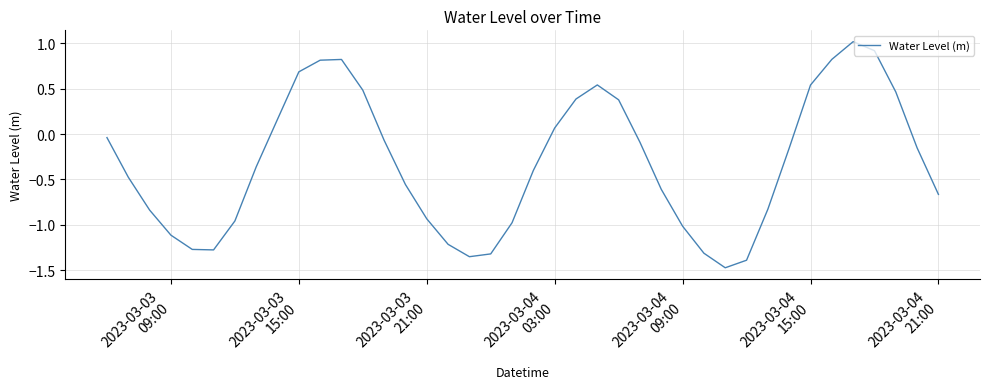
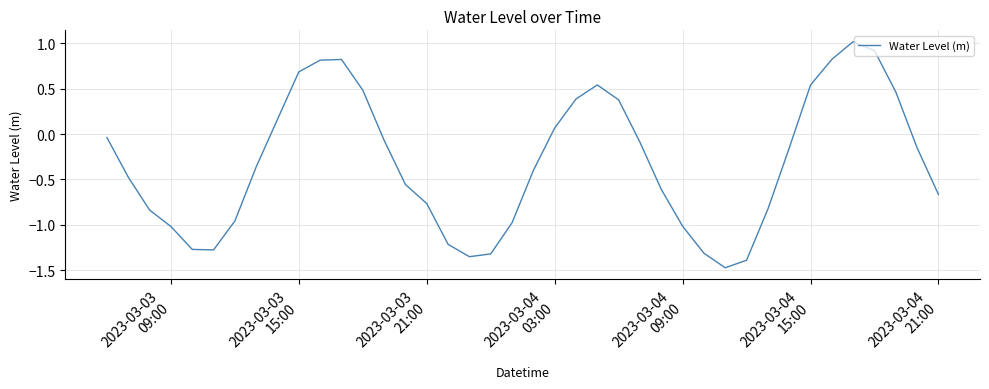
  {
-   "2023-03-03 09:00": -1.1,
+   "2023-03-03 09:00": -1.0,
    "2023-03-03 15:00": 0.7,
-   "2023-03-03 21:00": -0.9,
+   "2023-03-03 21:00": -0.8,
    "2023-03-04 03:00": 0.1,
    "2023-03-04 09:00": -1.0,
    "2023-03-04 15:00": 0.5,
    "2023-03-04 21:00": -0.7
  }
